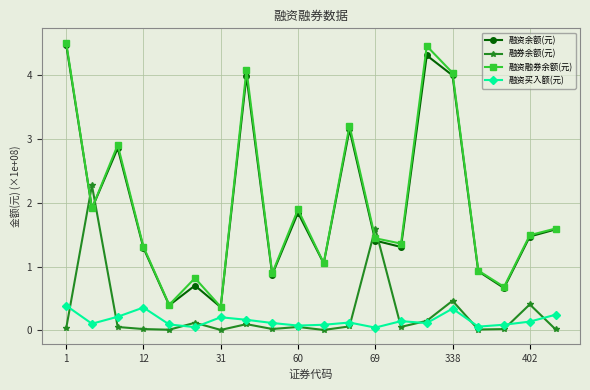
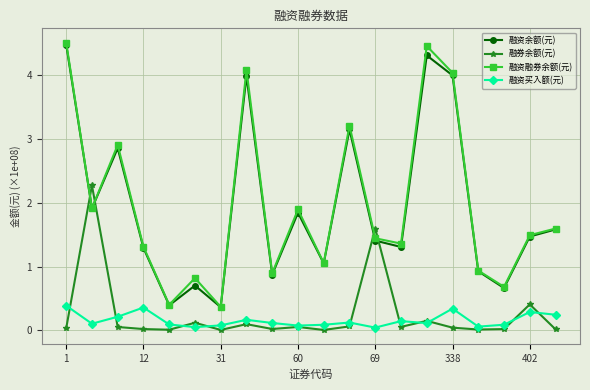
  {
    "融资余额(元)": {
      "60": 1.8,
      "338": 4.0
    },
    "融券余额(元)": {
      "12": 0.0,
      "31": 0.0,
      "69": 1.6,
-     "338": 0.5,
+     "338": 0.0,
      "402": 0.4
    },
    "融资融券余额(元)": {
      "60": 1.9,
      "338": 4.0
    },
    "融资买入额(元)": {
      "12": 0.4,
-     "31": 0.2,
+     "31": 0.1,
      "69": 0.0,
      "338": 0.3,
-     "402": 0.1
+     "402": 0.3
    }
  }
